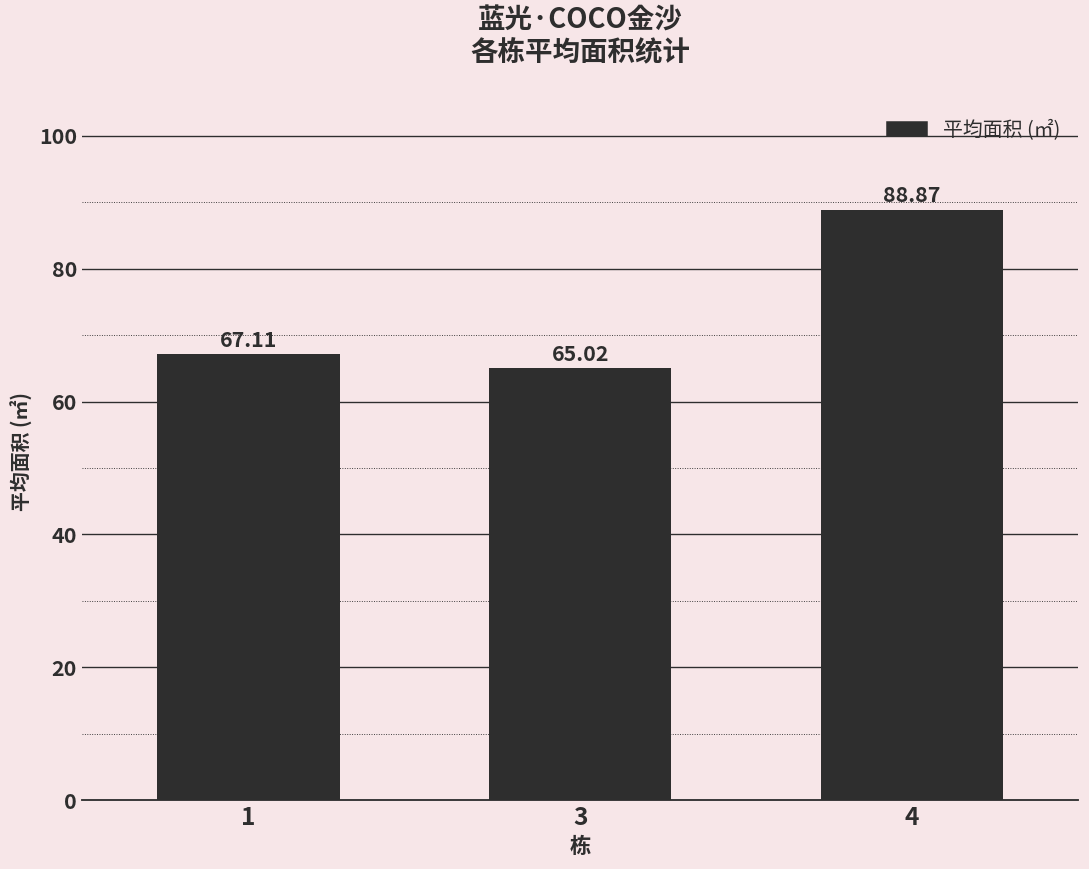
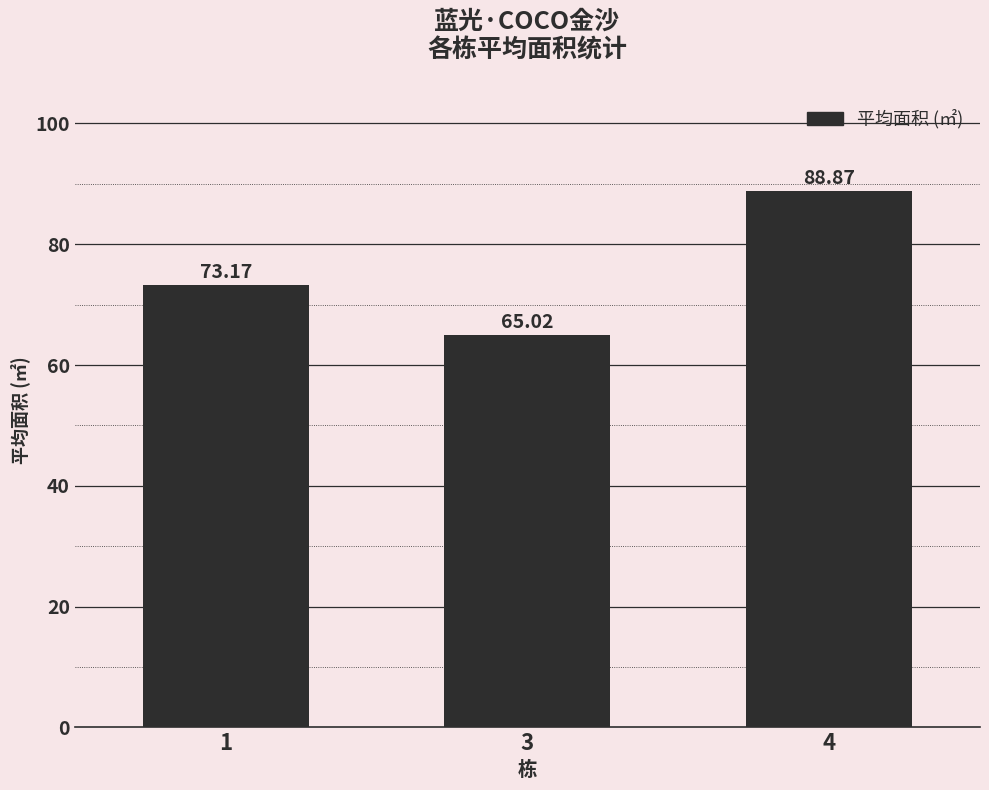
  {
-   "1": 67.11,
+   "1": 73.17,
    "3": 65.02,
    "4": 88.87
  }
